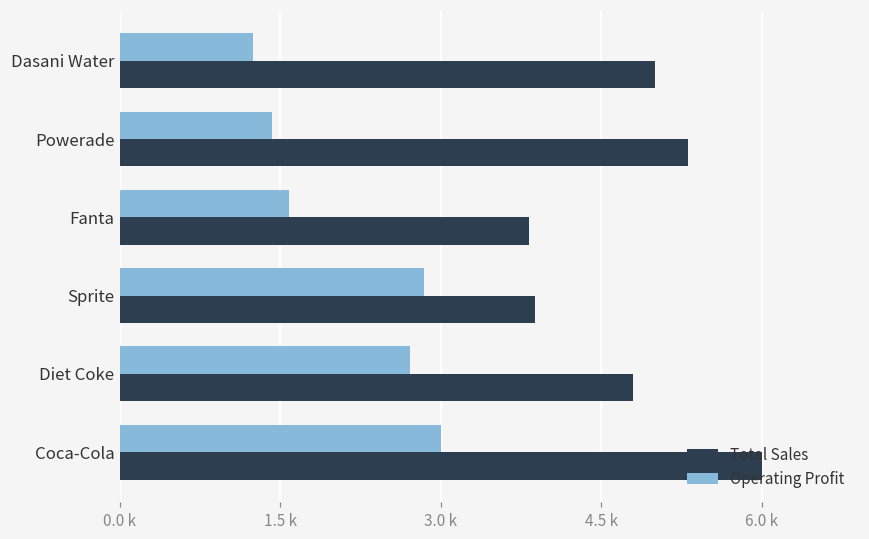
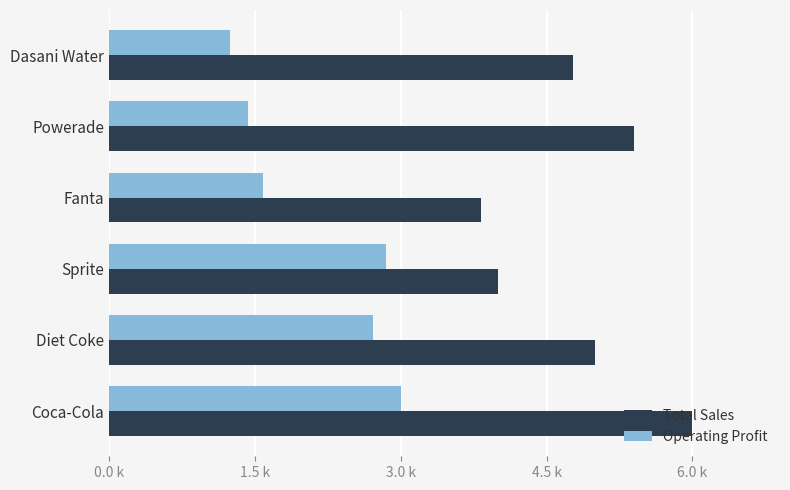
  {
    "Total Sales": {
-     "Dasani Water": 5000,
-     "Powerade": 5300,
+     "Dasani Water": 4800,
+     "Powerade": 5400,
      "Fanta": 3800,
-     "Sprite": 3900,
-     "Diet Coke": 4800,
+     "Sprite": 4000,
+     "Diet Coke": 5000,
      "Coca-Cola": 6000
    },
    "Operating Profit": {
      "Dasani Water": 1300,
      "Powerade": 1400,
      "Fanta": 1600,
      "Sprite": 2800,
      "Diet Coke": 2700,
      "Coca-Cola": 3000
    }
  }
